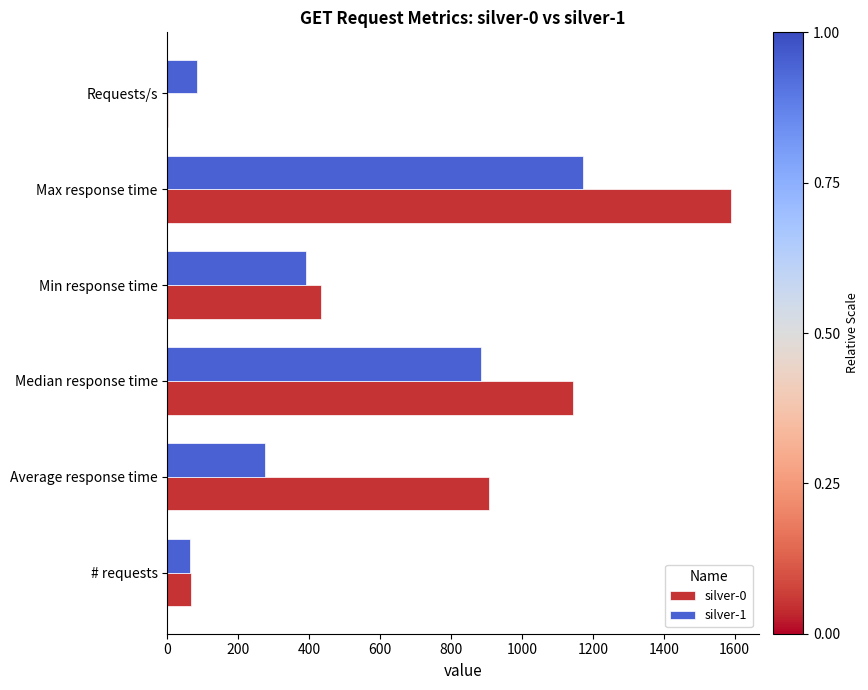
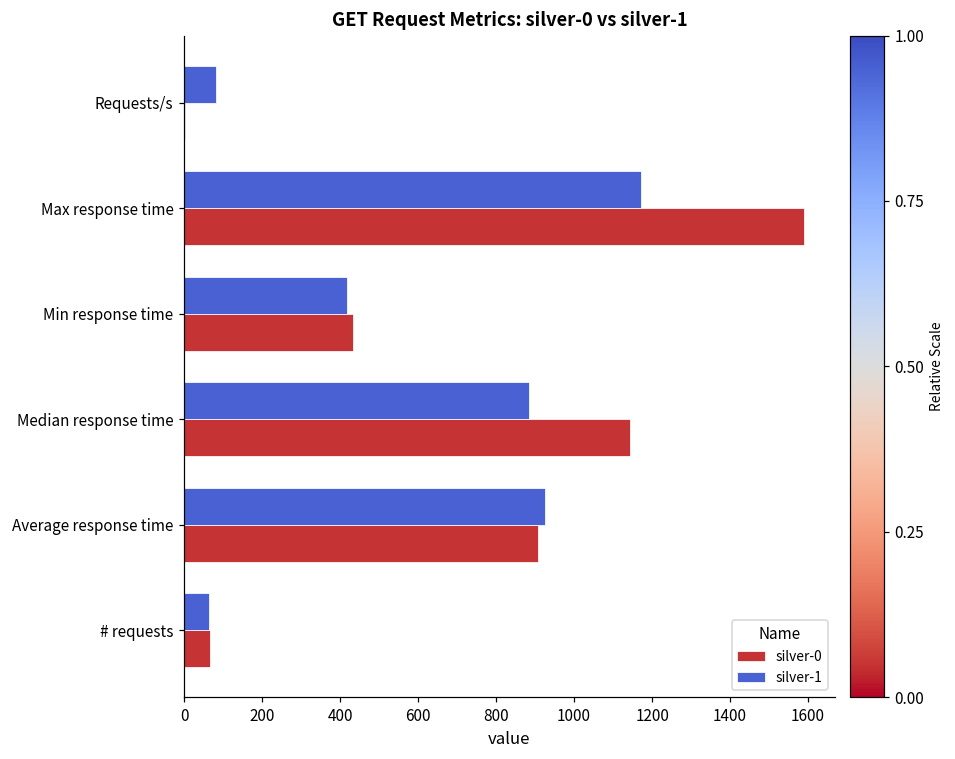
  {
    "silver-0": {
      "Max response time": 1590,
      "Min response time": 430,
      "Median response time": 1140,
      "Average response time": 910,
      "# requests": 70
    },
    "silver-1": {
      "Requests/s": 80,
      "Max response time": 1170,
-     "Min response time": 390,
+     "Min response time": 420,
      "Median response time": 880,
-     "Average response time": 270,
+     "Average response time": 930,
      "# requests": 60
    }
  }
